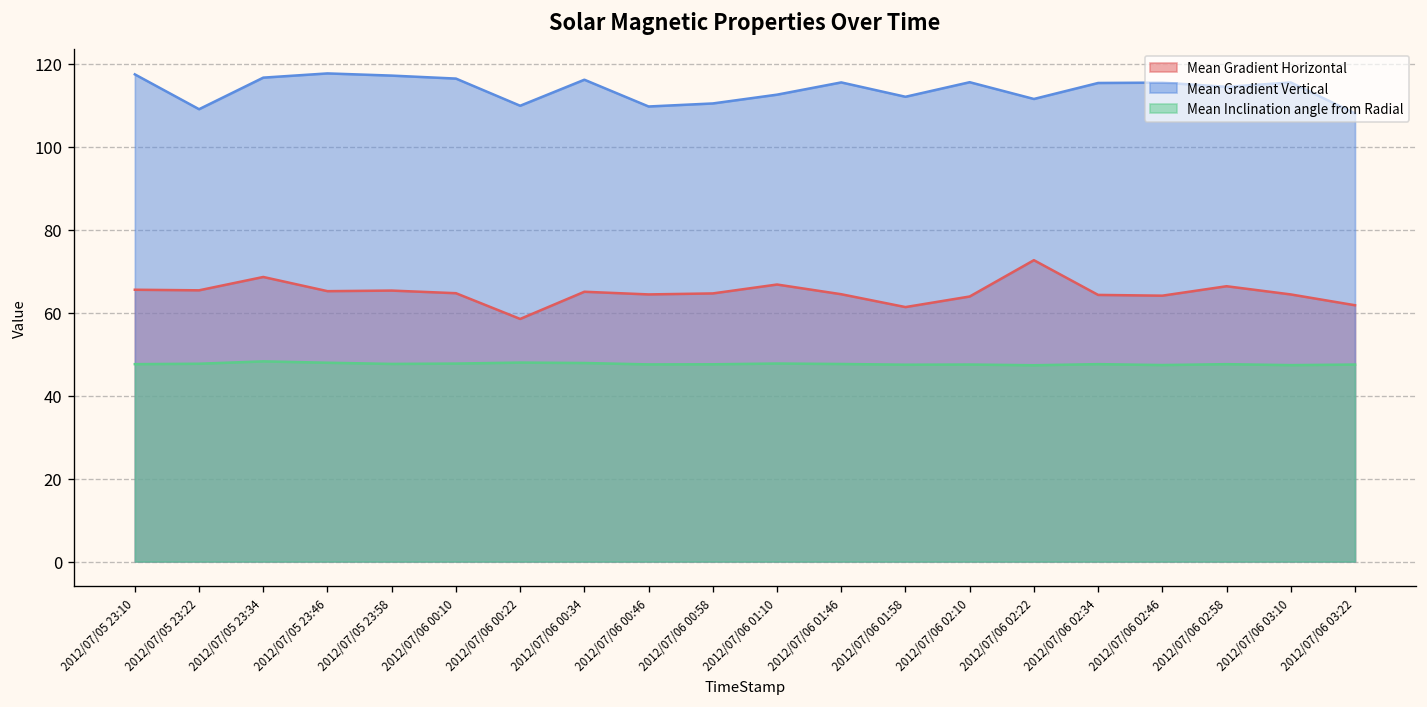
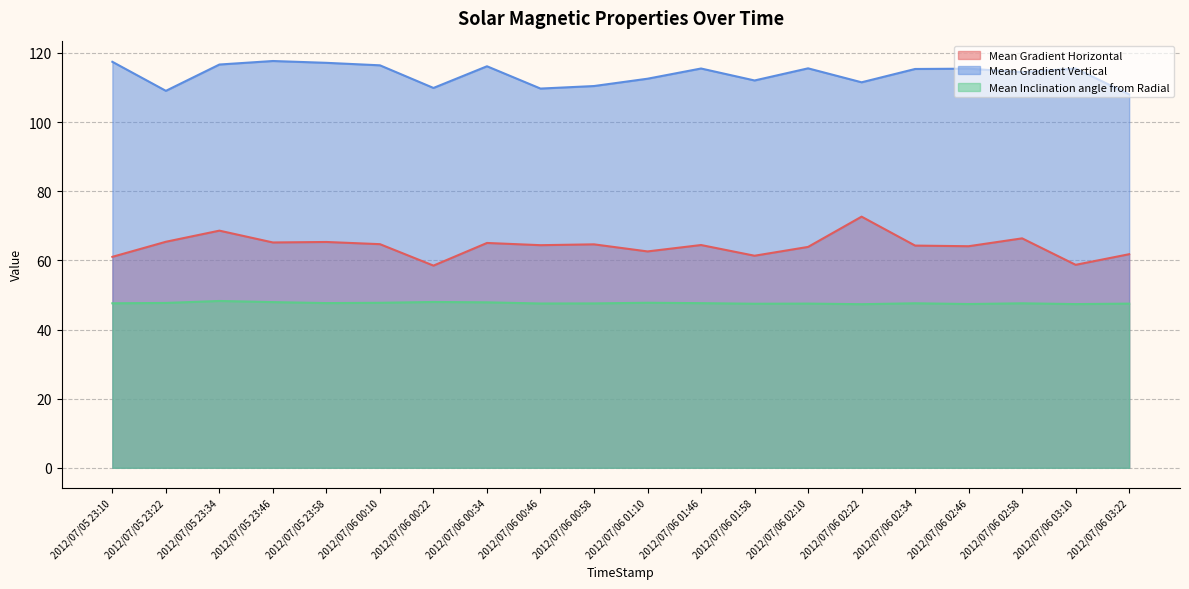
  {
    "Mean Gradient Horizontal": {
-     "2012/07/05 23:10": 66,
+     "2012/07/05 23:10": 61,
      "2012/07/05 23:22": 65,
      "2012/07/05 23:34": 69,
      "2012/07/05 23:46": 65,
      "2012/07/05 23:58": 65,
      "2012/07/06 00:10": 65,
      "2012/07/06 00:22": 58,
      "2012/07/06 00:34": 65,
      "2012/07/06 00:46": 64,
      "2012/07/06 00:58": 65,
-     "2012/07/06 01:10": 67,
+     "2012/07/06 01:10": 63,
      "2012/07/06 01:46": 64,
      "2012/07/06 01:58": 61,
      "2012/07/06 02:10": 64,
      "2012/07/06 02:22": 73,
      "2012/07/06 02:34": 64,
      "2012/07/06 02:46": 64,
      "2012/07/06 02:58": 66,
-     "2012/07/06 03:10": 64,
+     "2012/07/06 03:10": 59,
      "2012/07/06 03:22": 62
    },
    "Mean Gradient Vertical": {
      "2012/07/05 23:10": 117,
      "2012/07/05 23:22": 109,
      "2012/07/05 23:34": 117,
      "2012/07/05 23:46": 118,
      "2012/07/05 23:58": 117,
      "2012/07/06 00:10": 116,
      "2012/07/06 00:22": 110,
      "2012/07/06 00:34": 116,
      "2012/07/06 00:46": 110,
      "2012/07/06 00:58": 110,
      "2012/07/06 01:10": 113,
      "2012/07/06 01:46": 116,
      "2012/07/06 01:58": 112,
      "2012/07/06 02:10": 116,
      "2012/07/06 02:22": 112,
      "2012/07/06 02:34": 115
    },
    "Mean Inclination angle from Radial": {
      "2012/07/05 23:10": 48,
      "2012/07/05 23:22": 48,
      "2012/07/05 23:34": 48,
      "2012/07/05 23:46": 48,
      "2012/07/05 23:58": 48,
      "2012/07/06 00:10": 48,
      "2012/07/06 00:22": 48,
      "2012/07/06 00:34": 48,
      "2012/07/06 00:46": 48,
      "2012/07/06 00:58": 48,
      "2012/07/06 01:10": 48,
      "2012/07/06 01:46": 48,
      "2012/07/06 01:58": 47,
      "2012/07/06 02:10": 48,
      "2012/07/06 02:22": 47,
      "2012/07/06 02:34": 48,
      "2012/07/06 02:46": 47,
      "2012/07/06 02:58": 48,
      "2012/07/06 03:10": 47,
      "2012/07/06 03:22": 47
    }
  }
